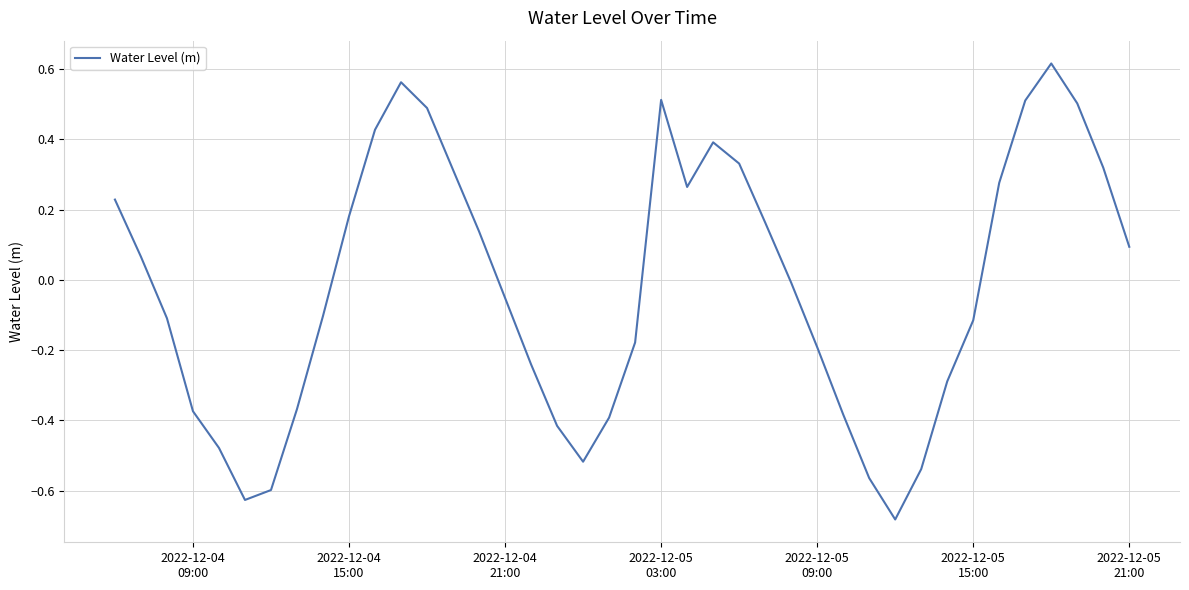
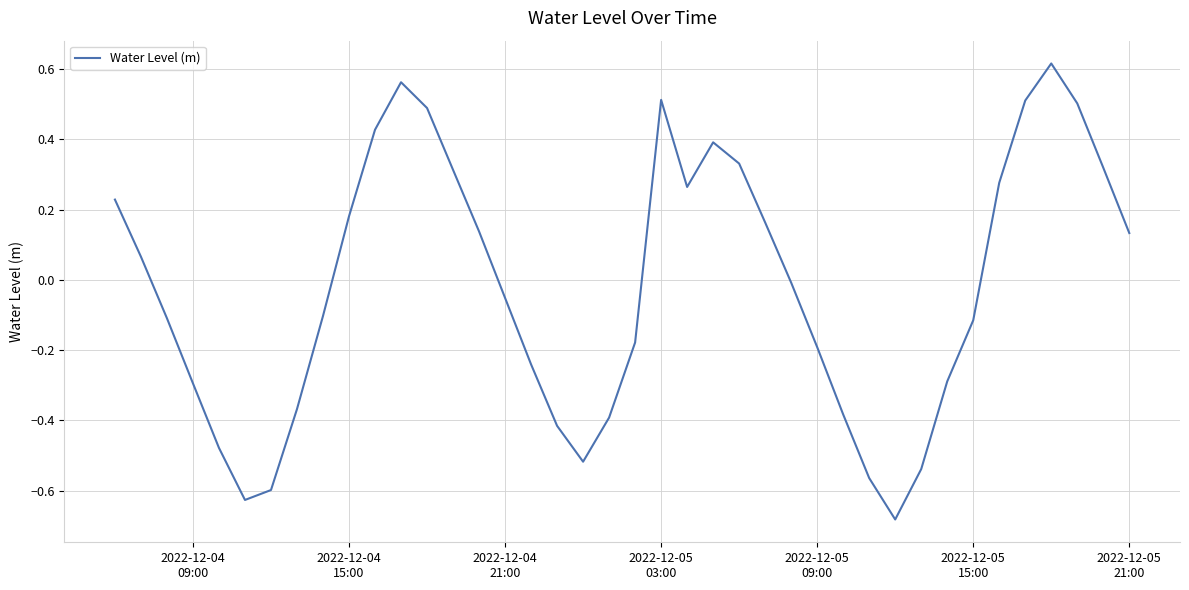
  {
-   "2022-12-04 09:00": -0.37,
+   "2022-12-04 09:00": -0.29,
    "2022-12-04 15:00": 0.18,
    "2022-12-04 21:00": -0.05,
    "2022-12-05 03:00": 0.51,
    "2022-12-05 09:00": -0.19,
    "2022-12-05 15:00": -0.12,
-   "2022-12-05 21:00": 0.09
+   "2022-12-05 21:00": 0.13
  }
